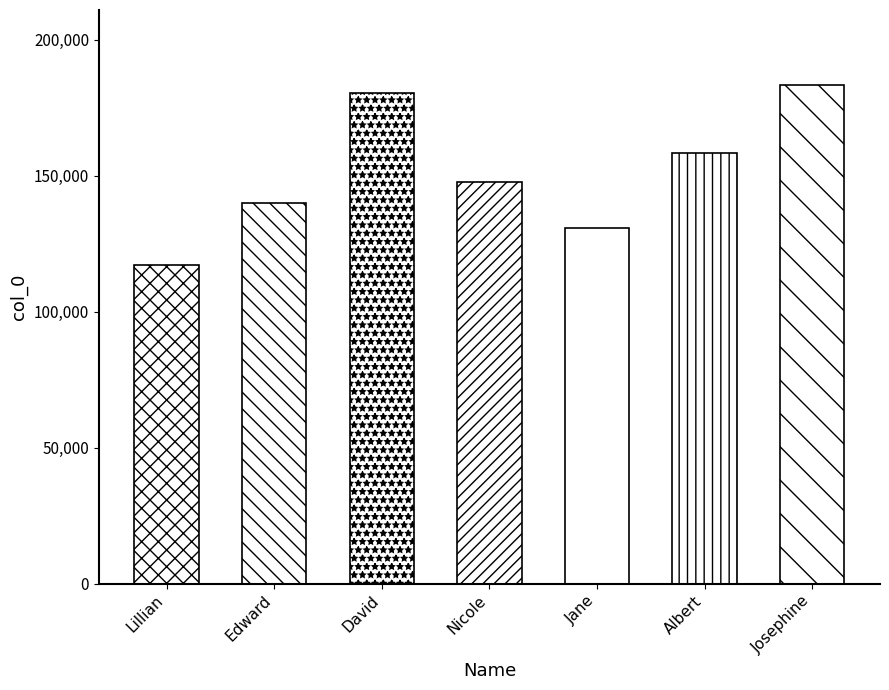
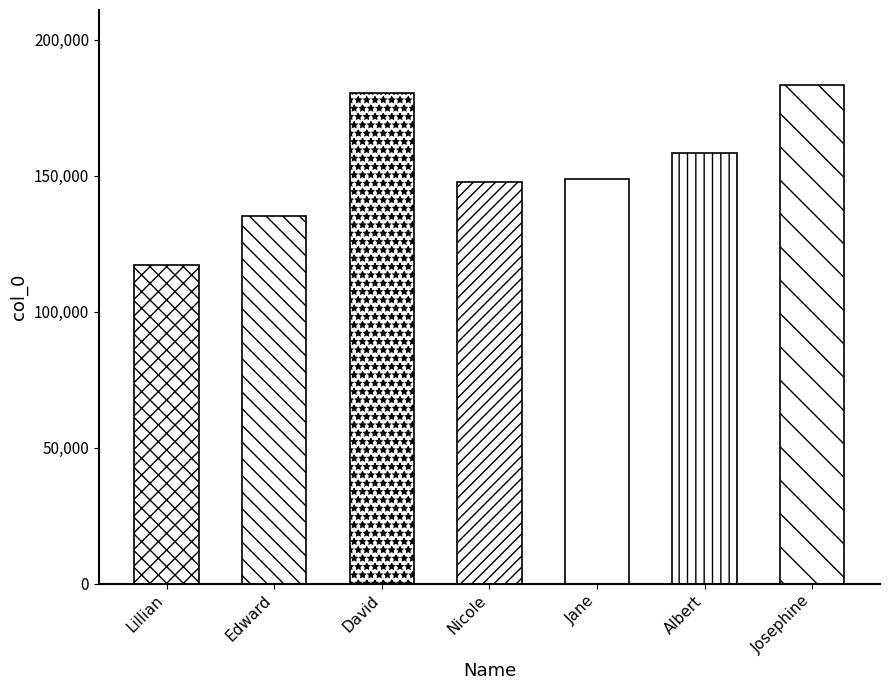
  {
    "Lillian": "117,000",
-   "Edward": "140,000",
+   "Edward": "135,000",
    "David": "180,000",
    "Nicole": "148,000",
-   "Jane": "131,000",
+   "Jane": "149,000",
    "Albert": "158,000",
    "Josephine": "183,000"
  }
